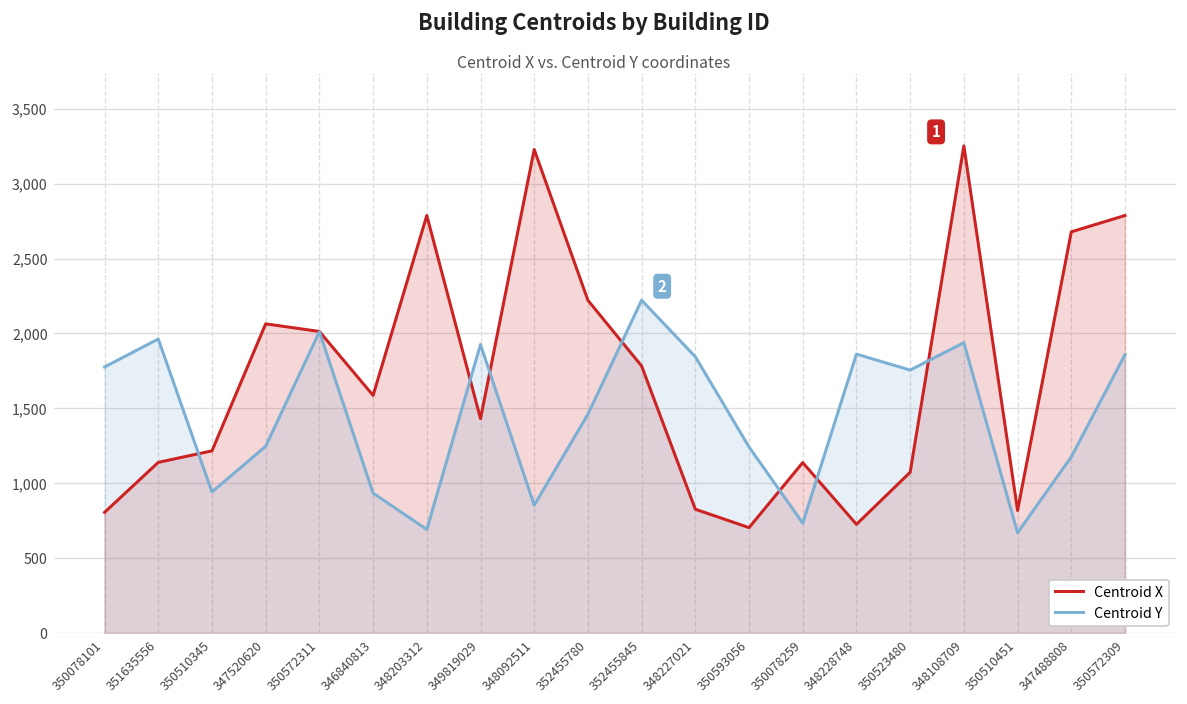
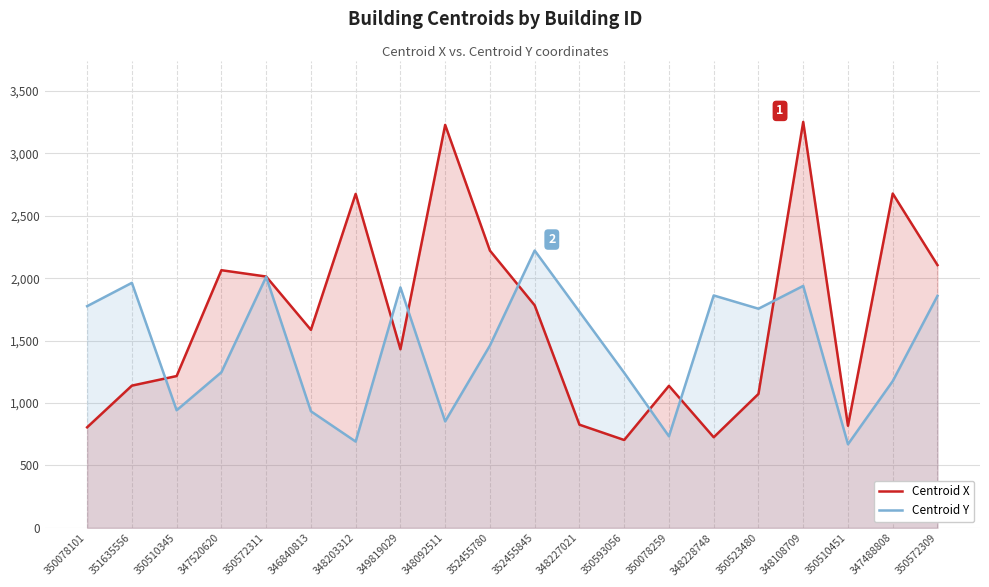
  {
    "Centroid X": {
      "350078101": "810",
      "351635556": "1,140",
      "350510345": "1,220",
      "347520620": "2,060",
      "346840813": "1,590",
-     "348203312": "2,790",
+     "348203312": "2,680",
      "349819029": "1,430",
      "348092511": "3,230",
      "352455780": "2,220",
      "352455845": "1,780",
      "348227021": "830",
      "350593056": "700",
      "350078259": "1,140",
      "348228748": "730",
      "350523480": "1,070",
      "350510451": "820",
      "347488808": "2,680",
-     "350572309": "2,790"
+     "350572309": "2,110"
    },
    "Centroid Y": {
      "350078101": "1,780",
      "351635556": "1,960",
      "350510345": "940",
      "347520620": "1,250",
      "346840813": "930",
      "348203312": "690",
      "349819029": "1,930",
      "348092511": "850",
      "352455780": "1,460",
-     "348227021": "1,840",
+     "348227021": "1,730",
      "350593056": "1,240",
      "350078259": "730",
      "348228748": "1,860",
      "350523480": "1,760",
      "348108709": "1,940",
      "350510451": "670",
      "347488808": "1,180",
      "350572309": "1,860"
    }
  }
